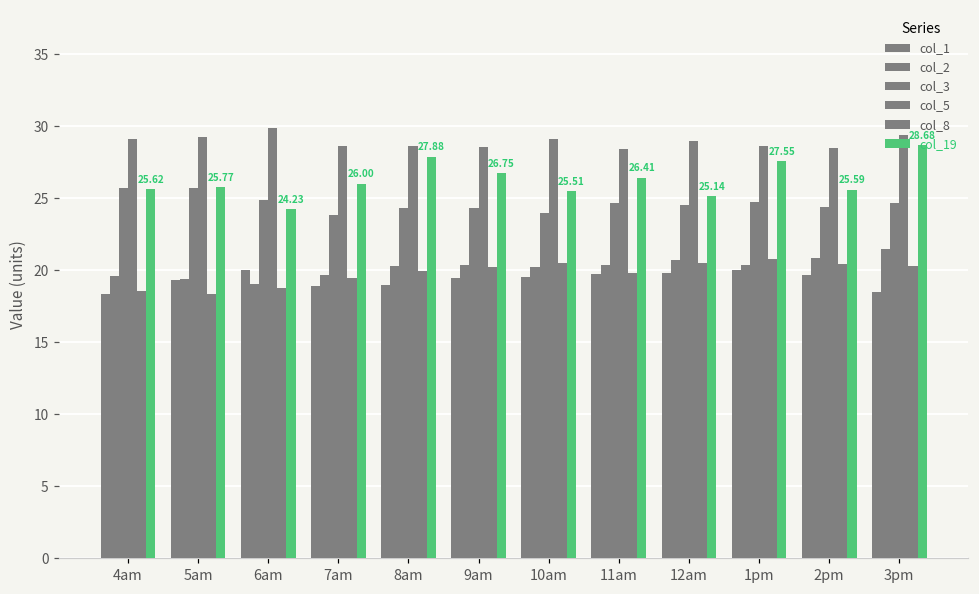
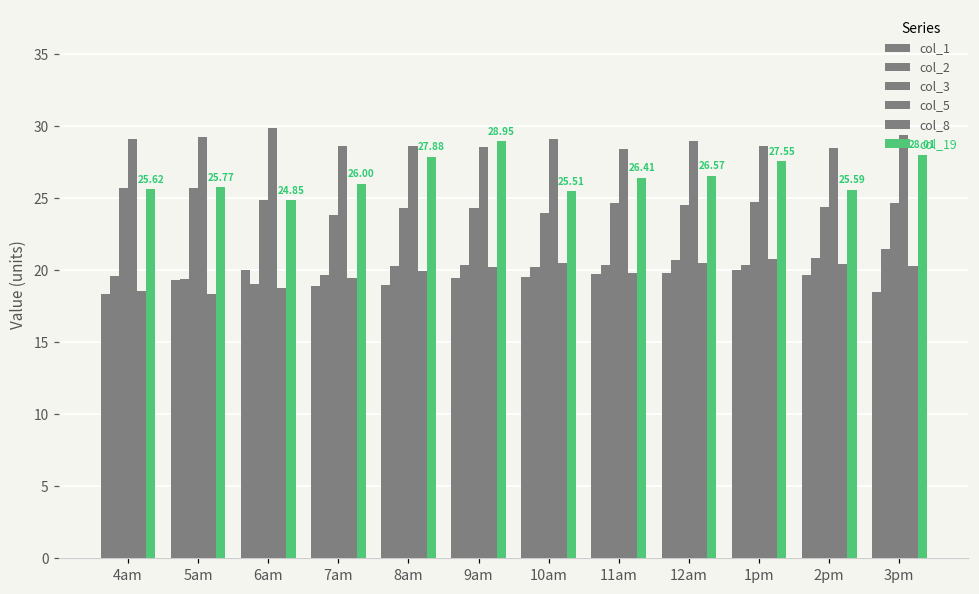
  {
    "col_19": {
      "4am": 25.62,
      "5am": 25.77,
-     "6am": 24.23,
+     "6am": 24.85,
      "7am": 26.00,
      "8am": 27.88,
-     "9am": 26.75,
+     "9am": 28.95,
      "10am": 25.51,
      "11am": 26.41,
-     "12am": 25.14,
+     "12am": 26.57,
      "1pm": 27.55,
      "2pm": 25.59,
-     "3pm": 28.68
+     "3pm": 28.01
    }
  }
